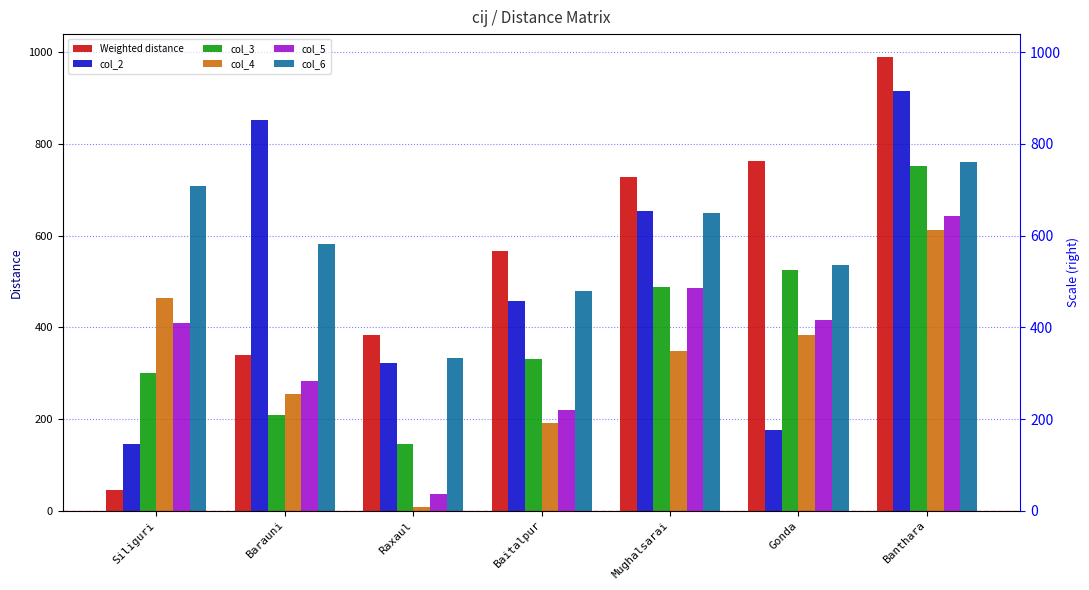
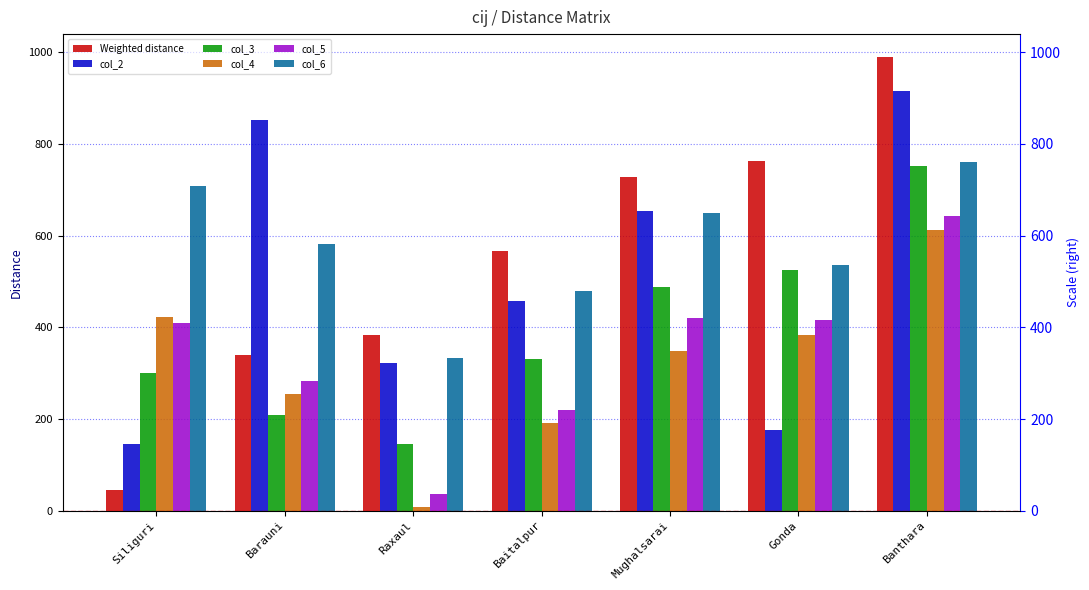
  {
    "Weighted distance": {
      "Siliguri": 50,
      "Barauni": 340,
      "Raxaul": 380,
      "Baitalpur": 570,
      "Mughalsarai": 730,
      "Gonda": 760,
      "Banthara": 990
    },
    "col_2": {
      "Siliguri": 150,
      "Barauni": 850,
      "Raxaul": 320,
      "Baitalpur": 460,
      "Mughalsarai": 650,
      "Gonda": 180,
      "Banthara": 920
    },
    "col_3": {
      "Siliguri": 300,
      "Barauni": 210,
      "Raxaul": 150,
      "Baitalpur": 330,
      "Mughalsarai": 490,
      "Gonda": 520,
      "Banthara": 750
    },
    "col_4": {
-     "Siliguri": 470,
+     "Siliguri": 420,
      "Barauni": 250,
      "Raxaul": 10,
      "Baitalpur": 190,
      "Mughalsarai": 350,
      "Gonda": 380,
      "Banthara": 610
    },
    "col_5": {
      "Siliguri": 410,
      "Barauni": 280,
      "Raxaul": 40,
      "Baitalpur": 220,
-     "Mughalsarai": 490,
+     "Mughalsarai": 420,
      "Gonda": 420,
      "Banthara": 640
    },
    "col_6": {
      "Siliguri": 710,
      "Barauni": 580,
      "Raxaul": 330,
      "Baitalpur": 480,
      "Mughalsarai": 650,
      "Gonda": 540,
      "Banthara": 760
    }
  }
